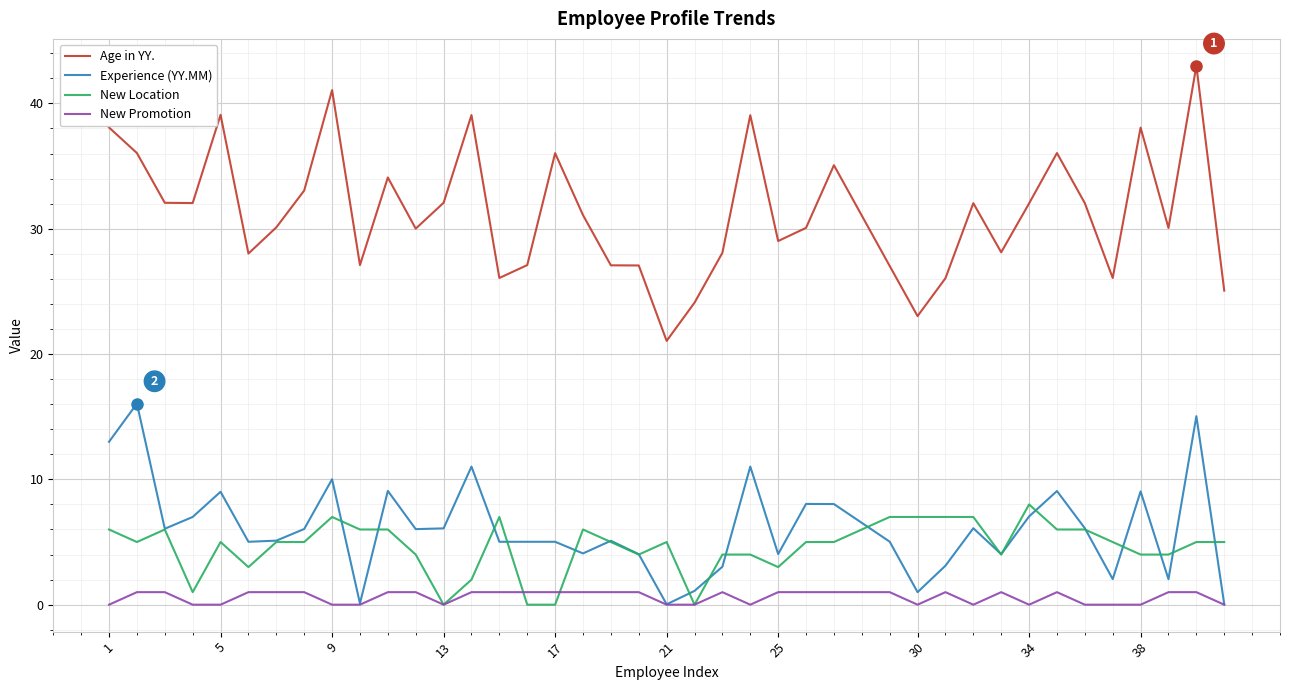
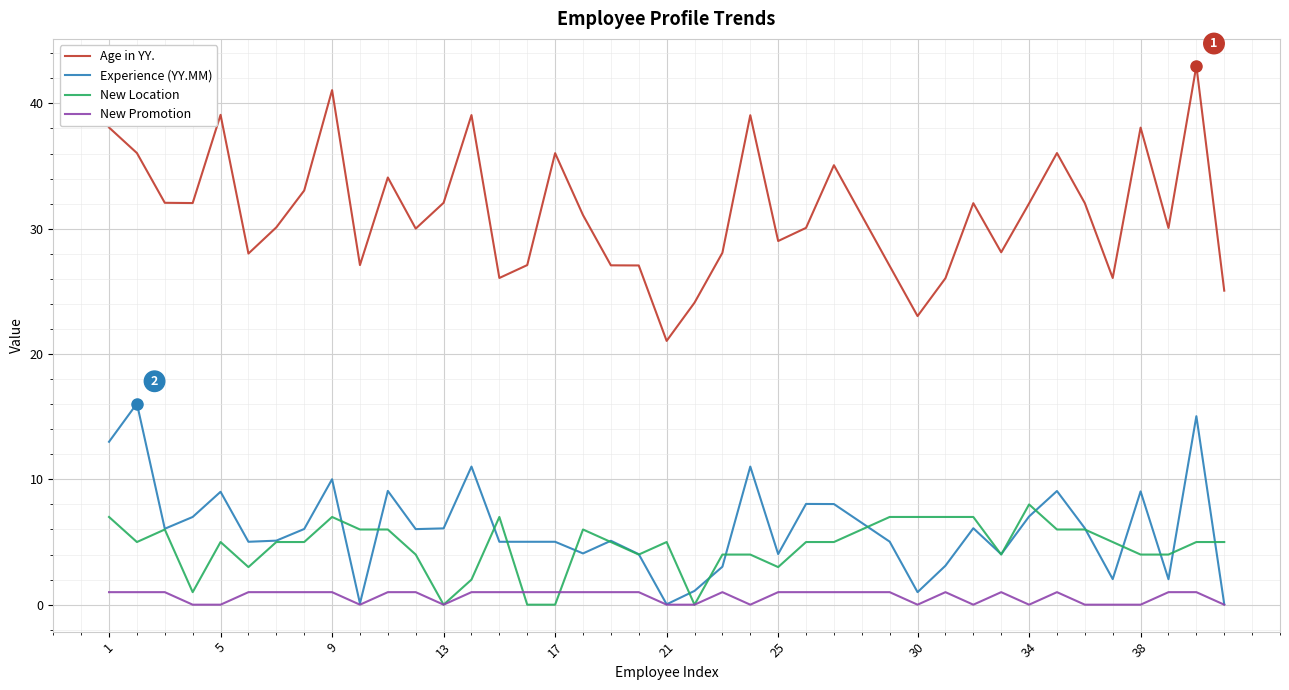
  {
    "New Location": {
-     "1": 6,
+     "1": 7,
      "5": 5,
      "9": 7,
      "17": 0,
      "21": 5,
      "25": 3,
      "30": 7,
      "34": 8,
      "38": 4
    },
    "New Promotion": {
-     "1": 0,
+     "1": 1,
      "5": 0,
-     "9": 0,
+     "9": 1,
      "17": 1,
      "25": 1,
      "30": 0,
      "34": 0,
      "38": 0
    }
  }
